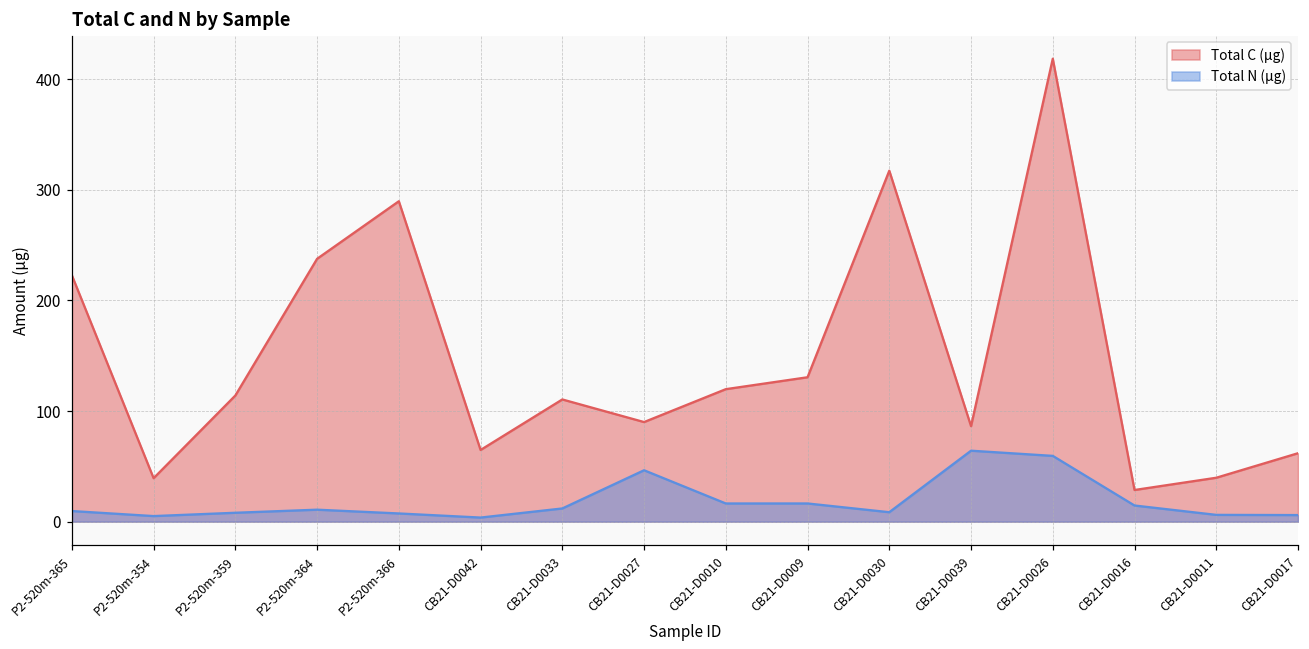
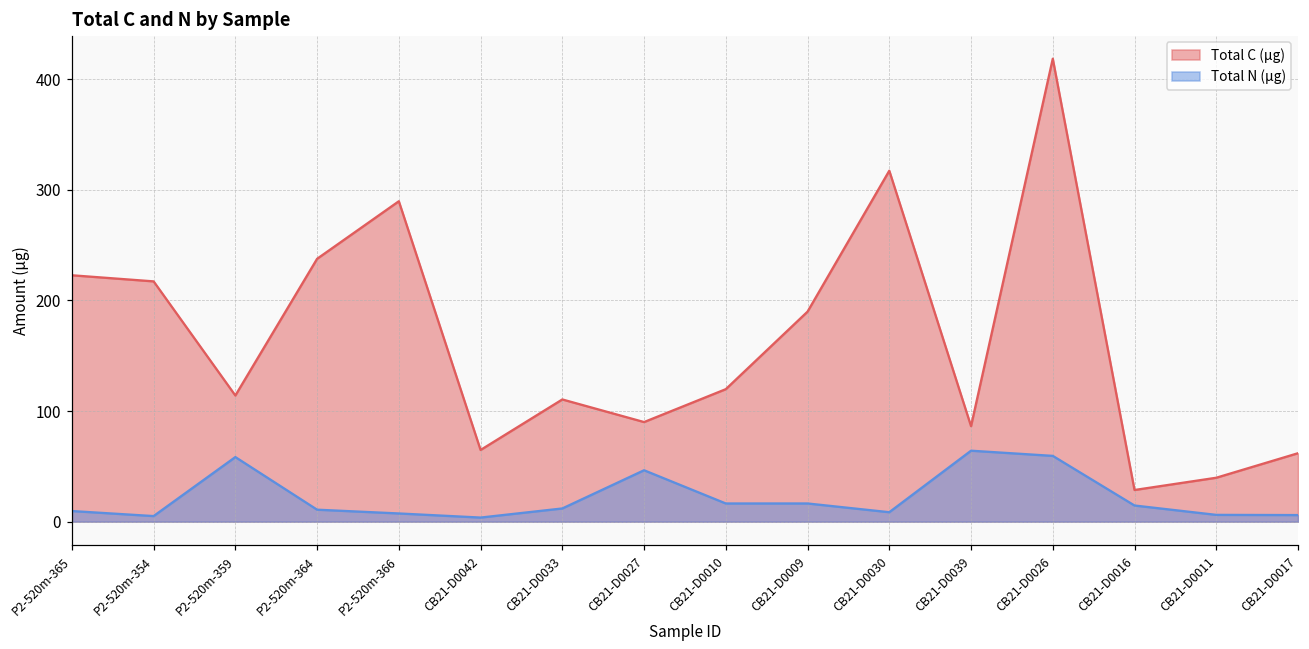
  {
    "Total C (µg)": {
      "P2-520m-365": 223,
-     "P2-520m-354": 39,
+     "P2-520m-354": 217,
      "P2-520m-359": 114,
      "P2-520m-364": 238,
      "P2-520m-366": 290,
      "CB21-D0042": 65,
      "CB21-D0033": 111,
      "CB21-D0027": 90,
      "CB21-D0010": 120,
-     "CB21-D0009": 131,
+     "CB21-D0009": 190,
      "CB21-D0030": 317,
      "CB21-D0039": 86,
      "CB21-D0026": 419,
      "CB21-D0016": 29,
      "CB21-D0011": 40,
      "CB21-D0017": 62
    },
    "Total N (µg)": {
      "P2-520m-365": 10,
      "P2-520m-354": 5,
-     "P2-520m-359": 8,
+     "P2-520m-359": 58,
      "P2-520m-364": 11,
      "P2-520m-366": 7,
      "CB21-D0042": 4,
      "CB21-D0033": 12,
      "CB21-D0027": 47,
      "CB21-D0010": 16,
      "CB21-D0009": 16,
      "CB21-D0030": 9,
      "CB21-D0039": 64,
      "CB21-D0026": 60,
      "CB21-D0016": 15,
      "CB21-D0011": 6,
      "CB21-D0017": 6
    }
  }
